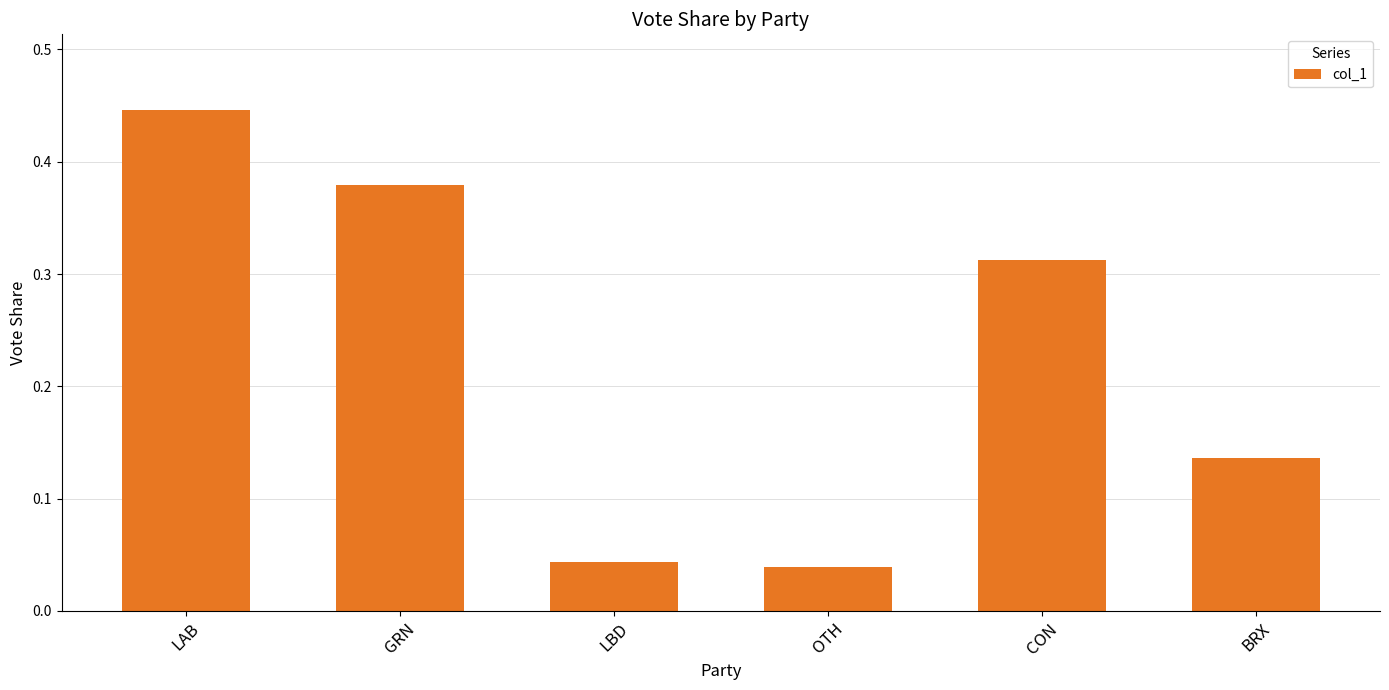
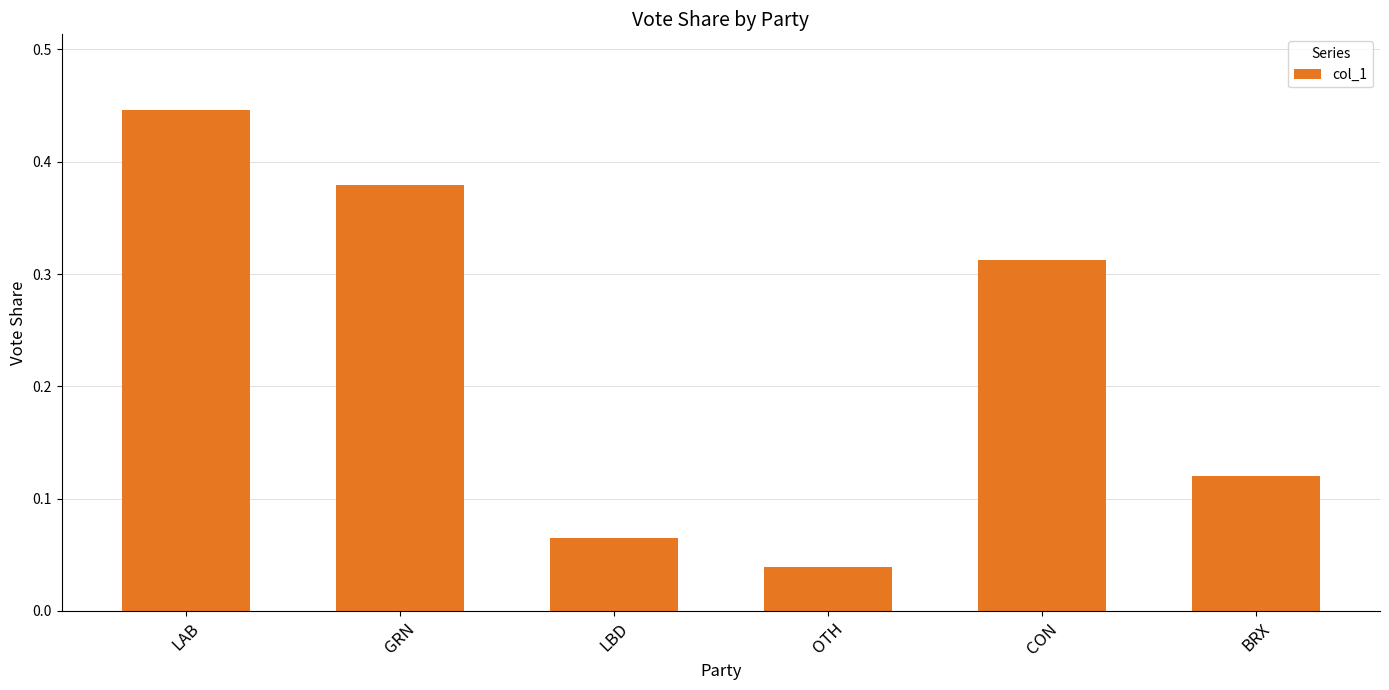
  {
    "LAB": 0.446,
    "GRN": 0.379,
-   "LBD": 0.044,
+   "LBD": 0.065,
    "OTH": 0.039,
    "CON": 0.312,
-   "BRX": 0.136
+   "BRX": 0.120
  }
